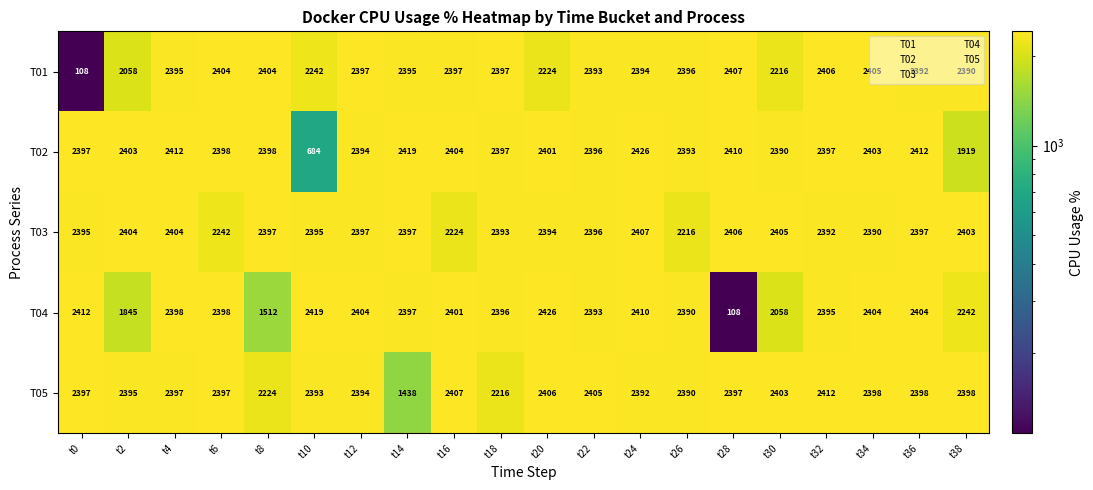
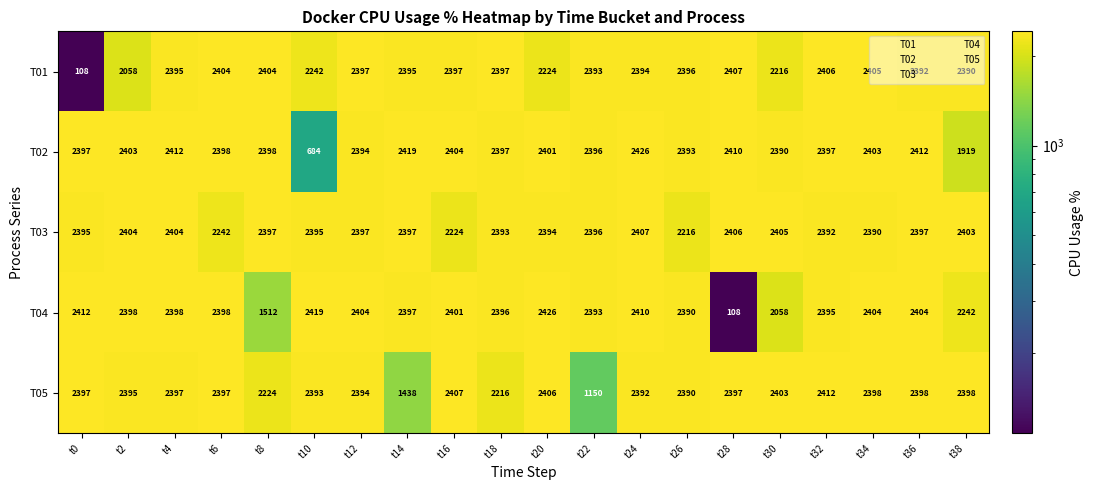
  {
    "T01": {
      "t0": 108,
      "t2": 2058,
      "t4": 2395,
      "t6": 2404,
      "t8": 2404,
      "t10": 2242,
      "t12": 2397,
      "t14": 2395,
      "t16": 2397,
      "t18": 2397,
      "t20": 2224,
      "t22": 2393,
      "t24": 2394,
      "t26": 2396,
      "t28": 2407,
      "t30": 2216,
      "t32": 2406
    },
    "T02": {
      "t0": 2397,
      "t2": 2403,
      "t4": 2412,
      "t6": 2398,
      "t8": 2398,
      "t10": 684,
      "t12": 2394,
      "t14": 2419,
      "t16": 2404,
      "t18": 2397,
      "t20": 2401,
      "t22": 2396,
      "t24": 2426,
      "t26": 2393,
      "t28": 2410,
      "t30": 2390,
      "t32": 2397,
      "t34": 2403,
      "t36": 2412,
      "t38": 1919
    },
    "T03": {
      "t0": 2395,
      "t2": 2404,
      "t4": 2404,
      "t6": 2242,
      "t8": 2397,
      "t10": 2395,
      "t12": 2397,
      "t14": 2397,
      "t16": 2224,
      "t18": 2393,
      "t20": 2394,
      "t22": 2396,
      "t24": 2407,
      "t26": 2216,
      "t28": 2406,
      "t30": 2405,
      "t32": 2392,
      "t34": 2390,
      "t36": 2397,
      "t38": 2403
    },
    "T04": {
      "t0": 2412,
-     "t2": 1845,
+     "t2": 2398,
      "t4": 2398,
      "t6": 2398,
      "t8": 1512,
      "t10": 2419,
      "t12": 2404,
      "t14": 2397,
      "t16": 2401,
      "t18": 2396,
      "t20": 2426,
      "t22": 2393,
      "t24": 2410,
      "t26": 2390,
      "t28": 108,
      "t30": 2058,
      "t32": 2395,
      "t34": 2404,
      "t36": 2404,
      "t38": 2242
    },
    "T05": {
      "t0": 2397,
      "t2": 2395,
      "t4": 2397,
      "t6": 2397,
      "t8": 2224,
      "t10": 2393,
      "t12": 2394,
      "t14": 1438,
      "t16": 2407,
      "t18": 2216,
      "t20": 2406,
-     "t22": 2405,
+     "t22": 1150,
      "t24": 2392,
      "t26": 2390,
      "t28": 2397,
      "t30": 2403,
      "t32": 2412,
      "t34": 2398,
      "t36": 2398,
      "t38": 2398
    }
  }
